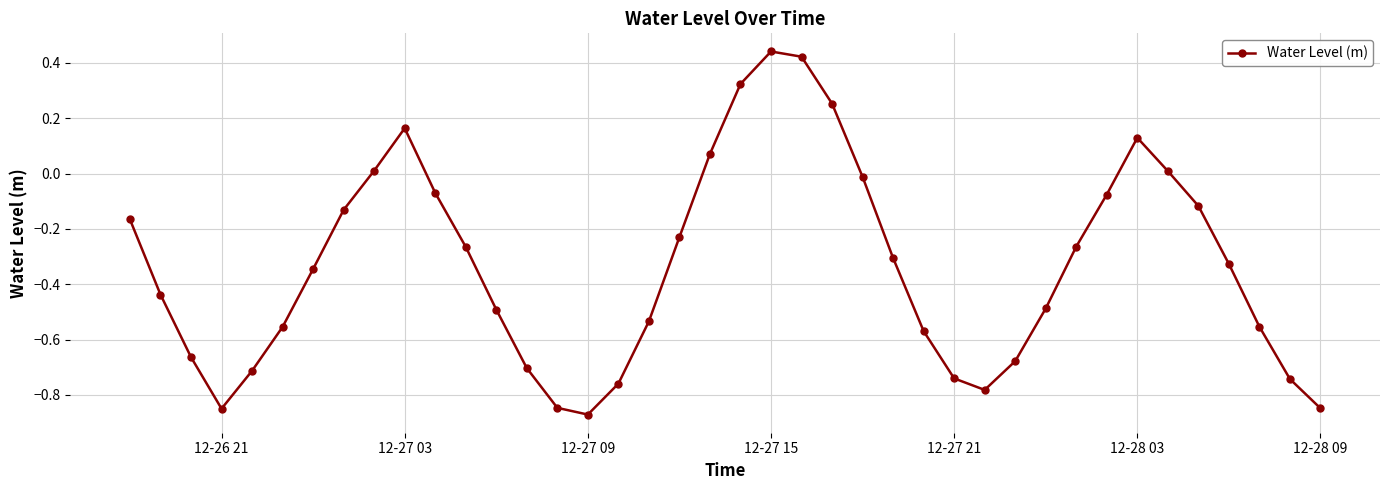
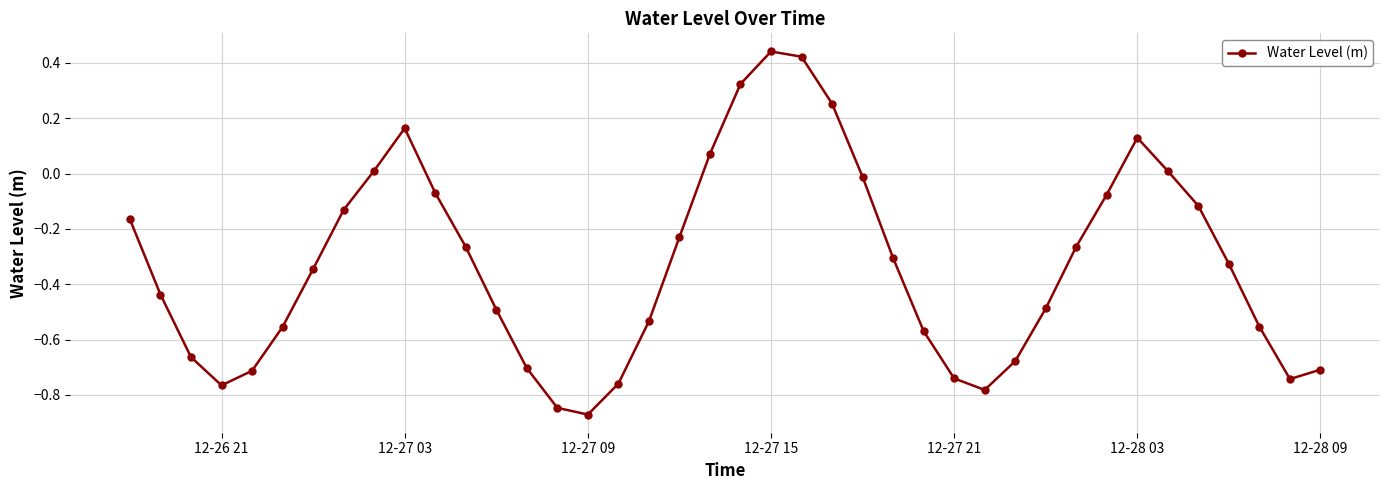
  {
-   "12-26 21": -0.85,
+   "12-26 21": -0.77,
    "12-27 03": 0.16,
    "12-27 09": -0.87,
    "12-27 15": 0.44,
    "12-27 21": -0.74,
    "12-28 03": 0.13,
-   "12-28 09": -0.85
+   "12-28 09": -0.71
  }
